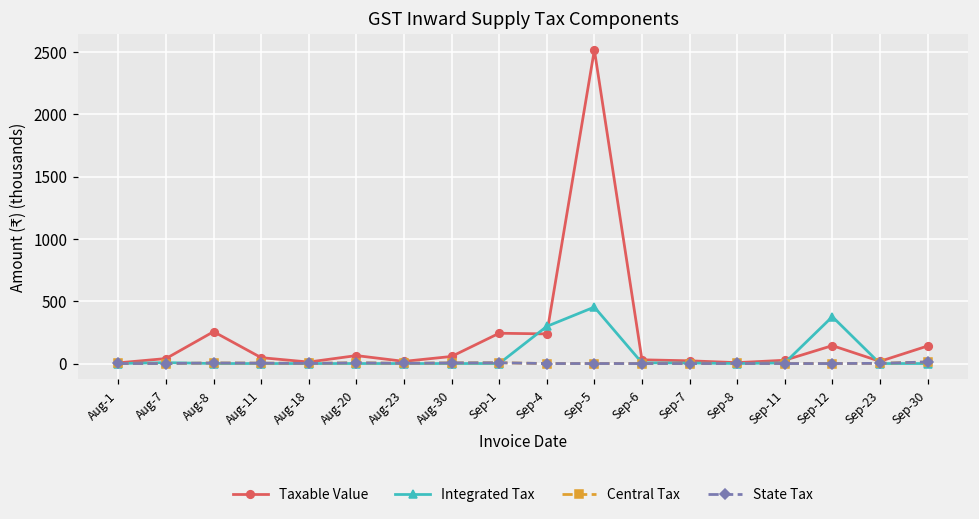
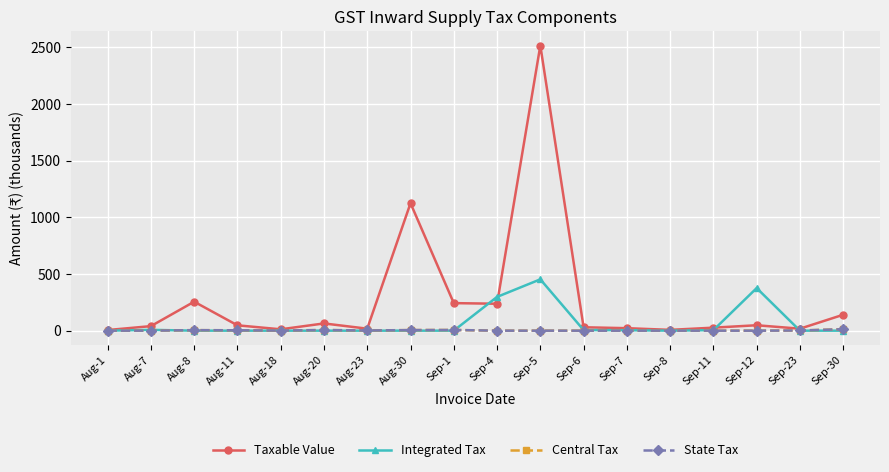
  {
    "Taxable Value": {
      "Aug-7": 40,
      "Aug-8": 260,
      "Aug-11": 50,
      "Aug-20": 60,
-     "Aug-30": 60,
+     "Aug-30": 1120,
      "Sep-1": 240,
      "Sep-4": 240,
      "Sep-5": 2520,
      "Sep-6": 30,
-     "Sep-12": 140,
+     "Sep-12": 50,
      "Sep-30": 140
    },
    "Integrated Tax": {
      "Sep-4": 300,
      "Sep-5": 450,
      "Sep-12": 380
    },
    "State Tax": {
      "Sep-4": 0,
      "Sep-5": 0,
      "Sep-12": 0
    }
  }
